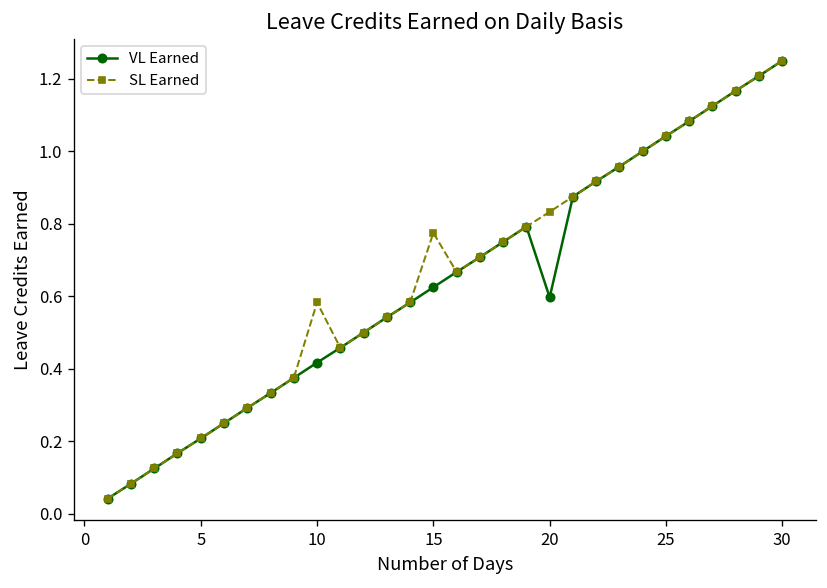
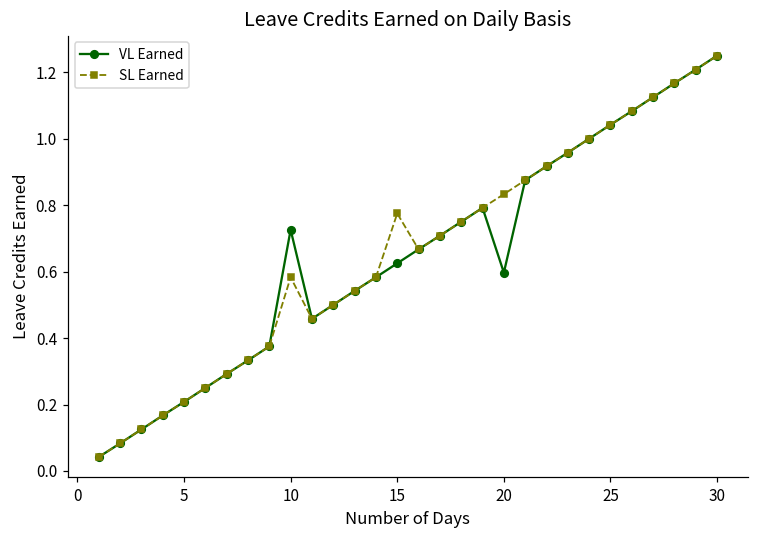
  {
    "VL Earned": {
-     "10": 0.42,
+     "10": 0.73,
      "15": 0.63,
      "20": 0.60
    },
    "SL Earned": {
      "10": 0.58,
      "15": 0.78,
      "20": 0.83
    }
  }
